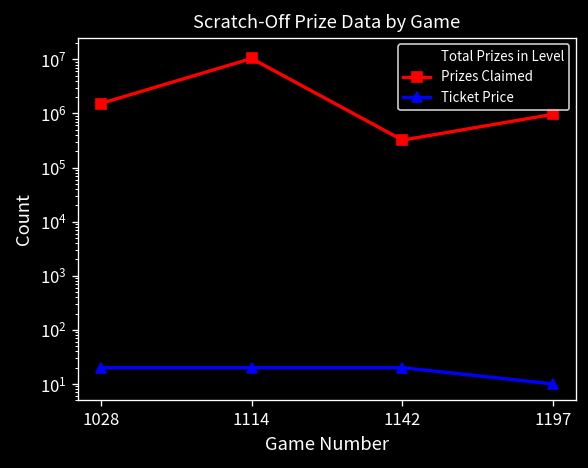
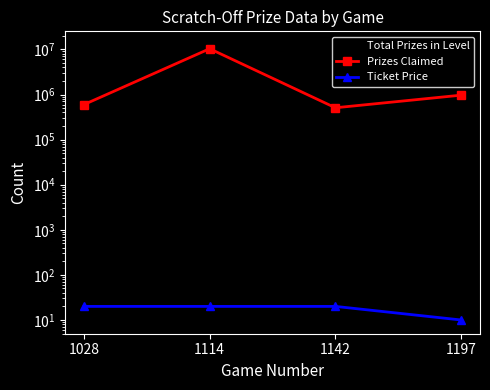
  {
    "Total Prizes in Level": {
      "1028": 2000000,
      "1114": 12000000,
      "1142": 1300000,
      "1197": 1300000
    },
    "Prizes Claimed": {
-     "1028": 1500000,
+     "1028": 600000,
      "1114": 10000000,
-     "1142": 300000,
+     "1142": 500000,
      "1197": 1000000
    },
    "Ticket Price": {
      "1028": 20,
      "1114": 20,
      "1142": 20,
      "1197": 10
    }
  }
